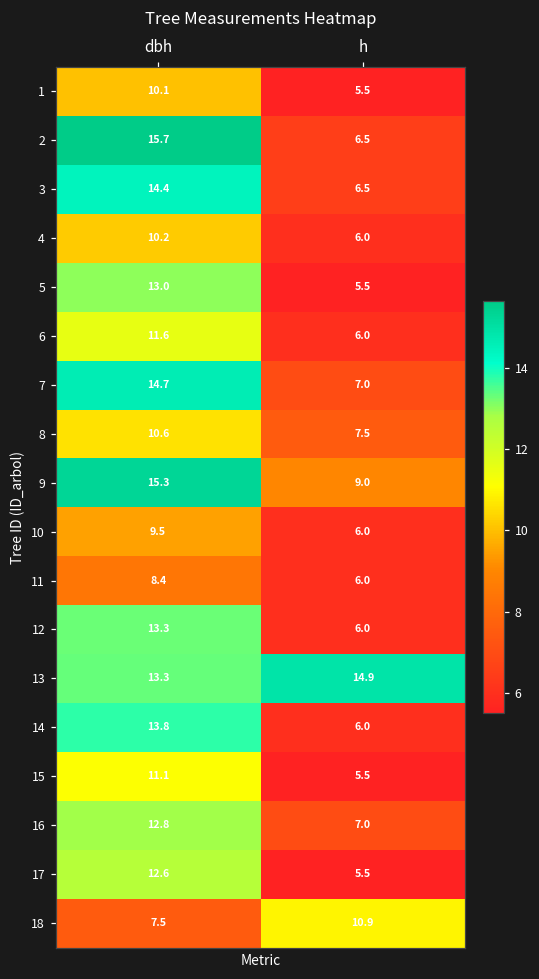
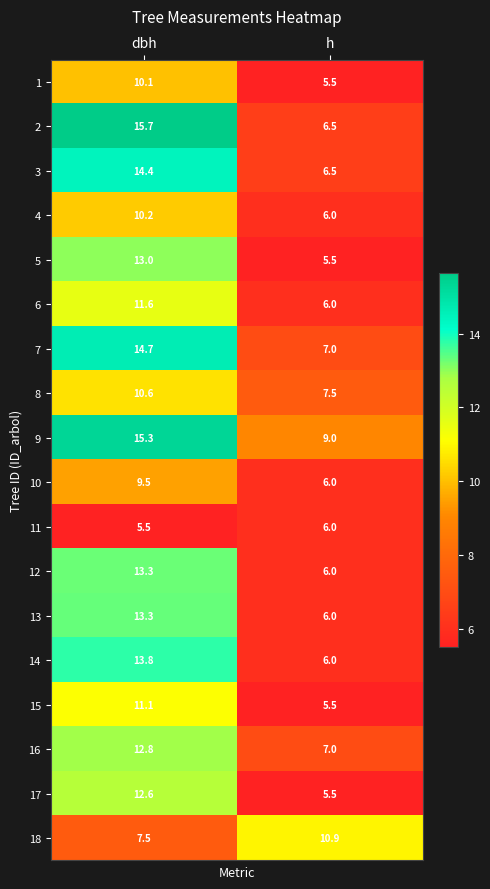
  {
    "1": {
      "dbh": 10.1,
      "h": 5.5
    },
    "2": {
      "dbh": 15.7,
      "h": 6.5
    },
    "3": {
      "dbh": 14.4,
      "h": 6.5
    },
    "4": {
      "dbh": 10.2,
      "h": 6.0
    },
    "5": {
      "dbh": 13.0,
      "h": 5.5
    },
    "6": {
      "dbh": 11.6,
      "h": 6.0
    },
    "7": {
      "dbh": 14.7,
      "h": 7.0
    },
    "8": {
      "dbh": 10.6,
      "h": 7.5
    },
    "9": {
      "dbh": 15.3,
      "h": 9.0
    },
    "10": {
      "dbh": 9.5,
      "h": 6.0
    },
    "11": {
-     "dbh": 8.4,
+     "dbh": 5.5,
      "h": 6.0
    },
    "12": {
      "dbh": 13.3,
      "h": 6.0
    },
    "13": {
      "dbh": 13.3,
-     "h": 14.9
+     "h": 6.0
    },
    "14": {
      "dbh": 13.8,
      "h": 6.0
    },
    "15": {
      "dbh": 11.1,
      "h": 5.5
    },
    "16": {
      "dbh": 12.8,
      "h": 7.0
    },
    "17": {
      "dbh": 12.6,
      "h": 5.5
    },
    "18": {
      "dbh": 7.5,
      "h": 10.9
    }
  }
